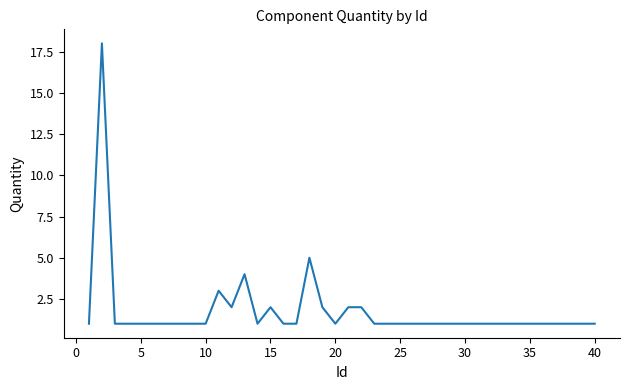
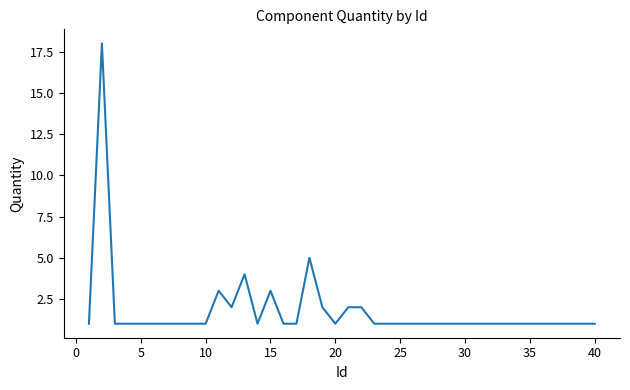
  {
    "5": 1,
    "10": 1,
-   "15": 2,
+   "15": 3,
    "20": 1,
    "25": 1,
    "30": 1,
    "35": 1,
    "40": 1
  }
